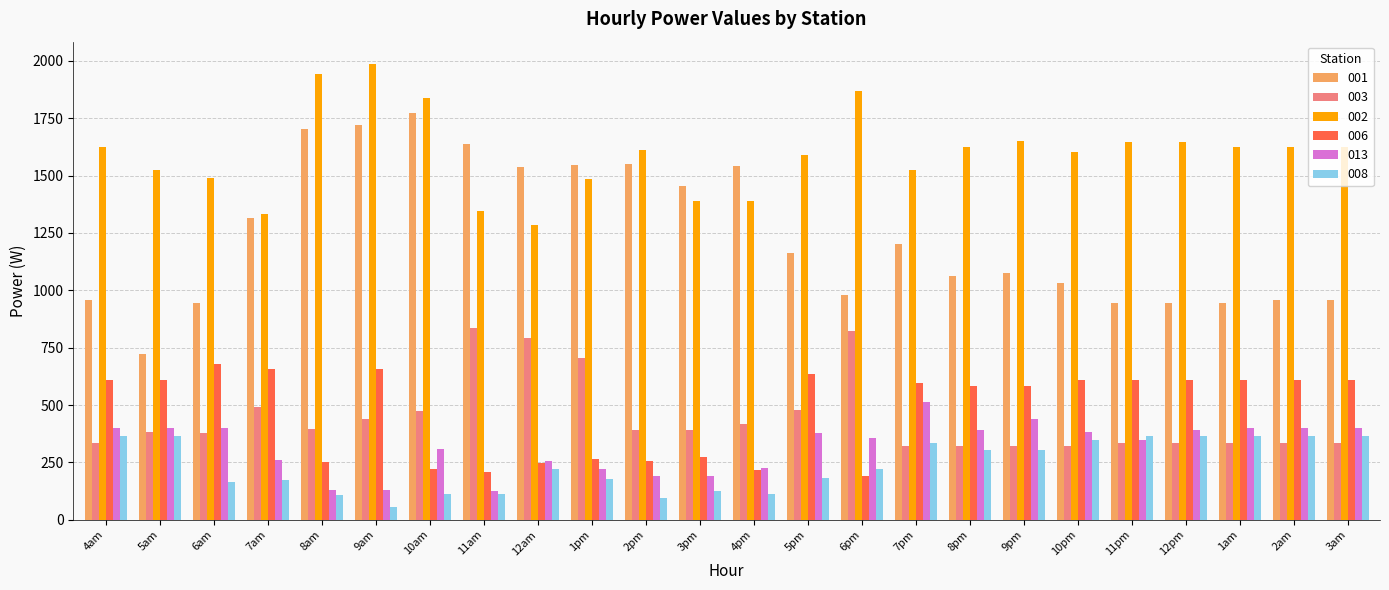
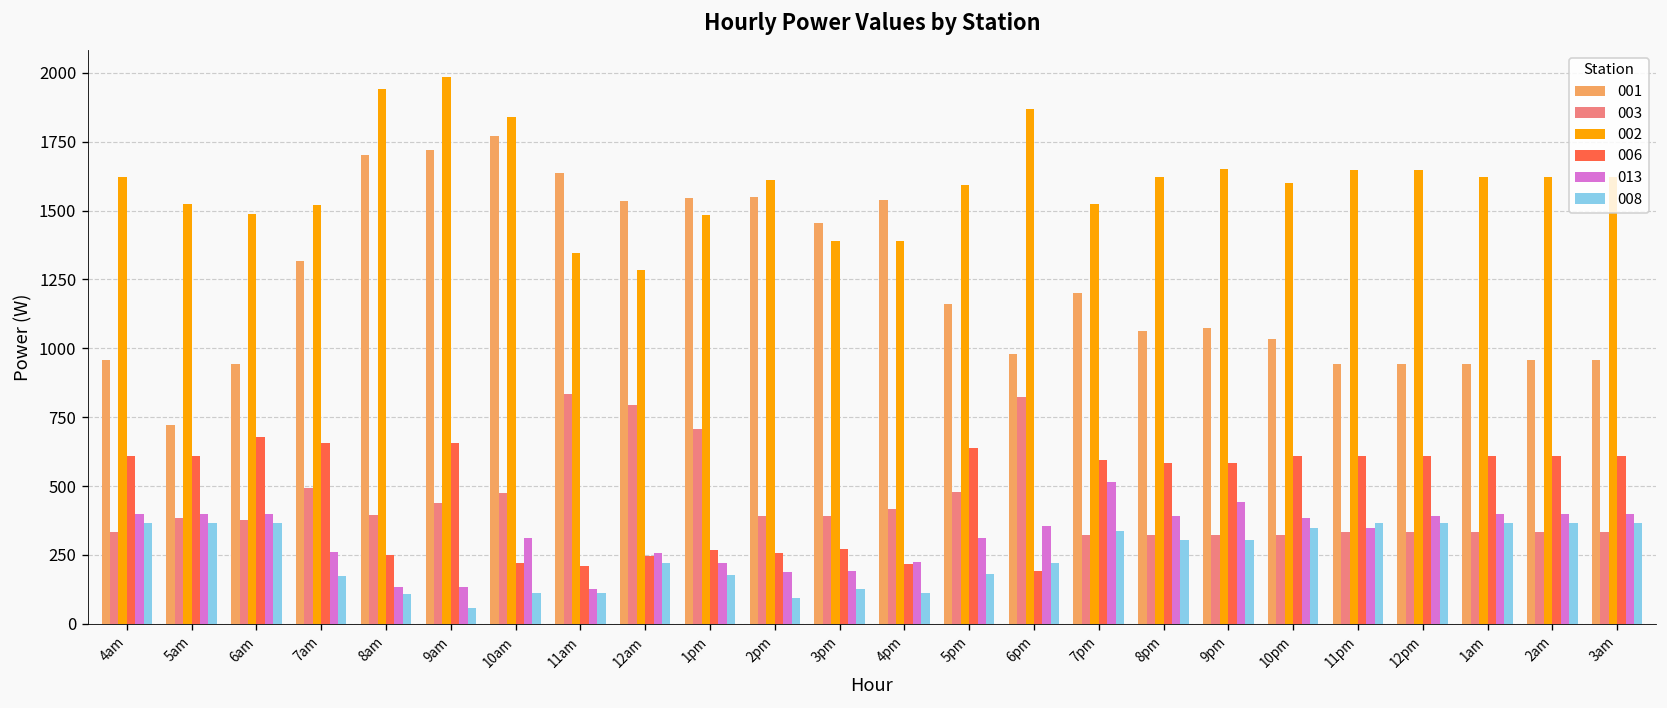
  {
    "002": {
      "4am": 1620,
      "5am": 1520,
      "6am": 1490,
-     "7am": 1330,
+     "7am": 1520,
      "8am": 1940,
      "9am": 1980,
      "10am": 1840,
      "11am": 1350,
      "12am": 1280,
      "1pm": 1480,
      "2pm": 1610,
      "3pm": 1390,
      "4pm": 1390,
      "5pm": 1590,
      "6pm": 1870,
      "7pm": 1520,
      "8pm": 1620,
      "9pm": 1650,
      "10pm": 1600,
      "11pm": 1650,
      "12pm": 1650,
      "1am": 1620,
      "2am": 1620
    },
    "006": {
      "4am": 610,
      "5am": 610,
      "6am": 680,
      "7am": 660,
      "8am": 250,
      "9am": 660,
      "10am": 220,
      "11am": 210,
      "12am": 250,
      "1pm": 270,
      "2pm": 260,
      "3pm": 270,
      "4pm": 220,
      "5pm": 640,
      "6pm": 190,
      "7pm": 590,
      "8pm": 580,
      "9pm": 580,
      "10pm": 610,
      "11pm": 610,
      "12pm": 610,
      "1am": 610,
      "2am": 610,
      "3am": 610
    },
    "013": {
      "4am": 400,
      "5am": 400,
      "6am": 400,
      "7am": 260,
      "8am": 130,
      "9am": 130,
      "10am": 310,
      "11am": 130,
      "12am": 260,
      "1pm": 220,
      "2pm": 190,
      "3pm": 190,
      "4pm": 220,
-     "5pm": 380,
+     "5pm": 310,
      "6pm": 360,
      "7pm": 510,
      "8pm": 390,
      "9pm": 440,
      "10pm": 380,
      "11pm": 350,
      "12pm": 390,
      "1am": 400,
      "2am": 400,
      "3am": 400
    },
    "008": {
      "4am": 370,
      "5am": 370,
-     "6am": 170,
+     "6am": 370,
      "7am": 170,
      "8am": 110,
      "9am": 60,
      "10am": 110,
      "11am": 110,
      "12am": 220,
      "1pm": 180,
      "2pm": 90,
      "3pm": 130,
      "4pm": 110,
      "5pm": 180,
      "6pm": 220,
      "7pm": 340,
      "8pm": 300,
      "9pm": 300,
      "10pm": 350,
      "11pm": 370,
      "12pm": 370,
      "1am": 370,
      "2am": 370,
      "3am": 370
    }
  }
